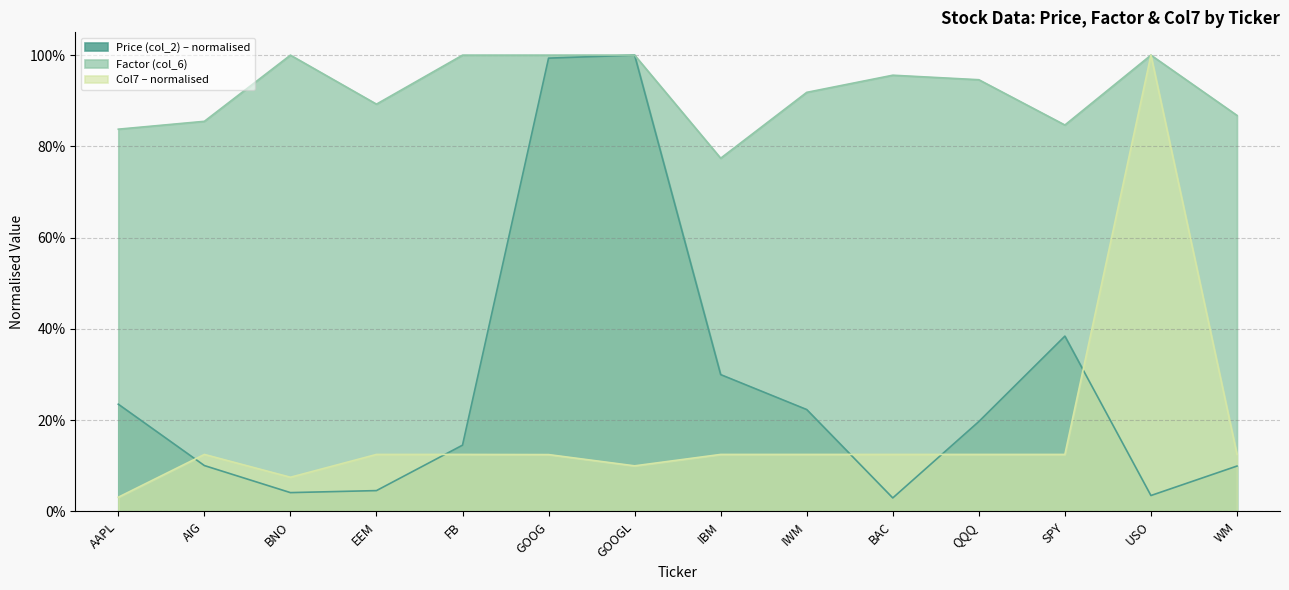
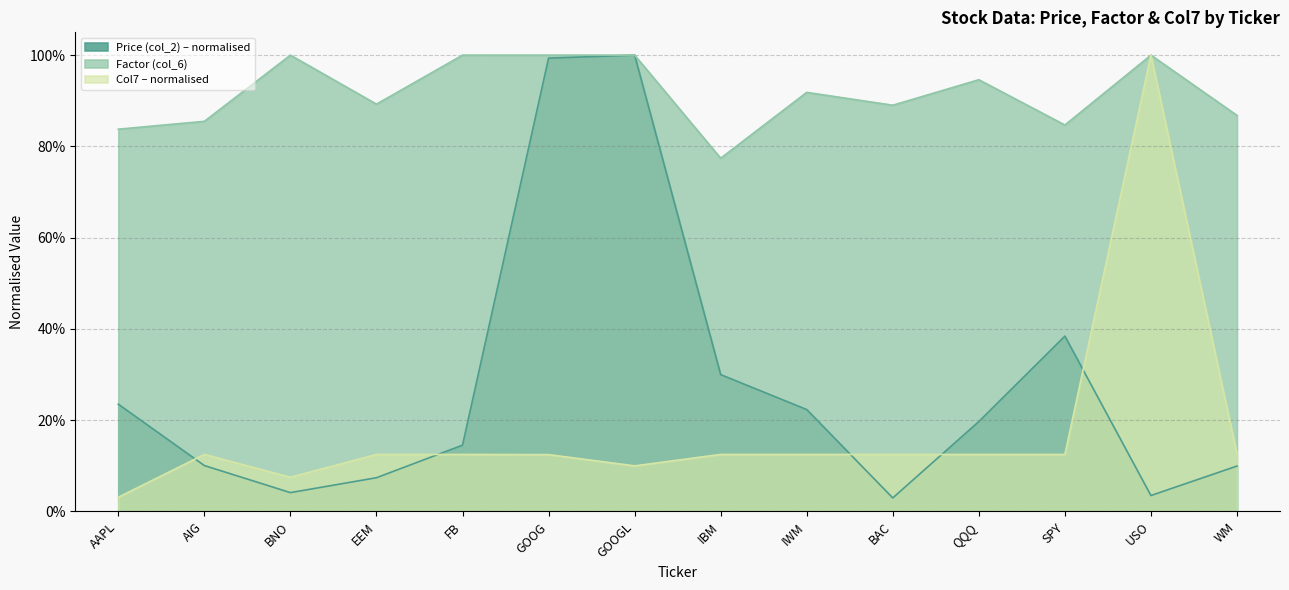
  {
    "Price (col_2) – normalised": {
      "AAPL": "24%",
      "AIG": "10%",
      "BNO": "4%",
-     "EEM": "5%",
+     "EEM": "7%",
      "FB": "15%",
      "GOOG": "99%",
      "IBM": "30%",
      "IWM": "22%",
      "BAC": "3%",
      "QQQ": "20%",
      "SPY": "38%",
      "USO": "3%",
      "WM": "10%"
    },
    "Factor (col_6)": {
      "AAPL": "84%",
      "AIG": "85%",
      "BNO": "100%",
      "EEM": "89%",
      "FB": "100%",
      "GOOG": "100%",
      "IBM": "77%",
      "IWM": "92%",
-     "BAC": "96%",
+     "BAC": "89%",
      "QQQ": "95%",
      "SPY": "85%",
      "WM": "87%"
    },
    "Col7 – normalised": {
      "AAPL": "3%",
      "AIG": "13%",
      "BNO": "8%",
      "EEM": "13%",
      "FB": "13%",
      "GOOG": "12%",
      "GOOGL": "10%",
      "IBM": "13%",
      "IWM": "13%",
      "BAC": "13%",
      "QQQ": "13%",
      "SPY": "13%",
      "WM": "13%"
    }
  }
